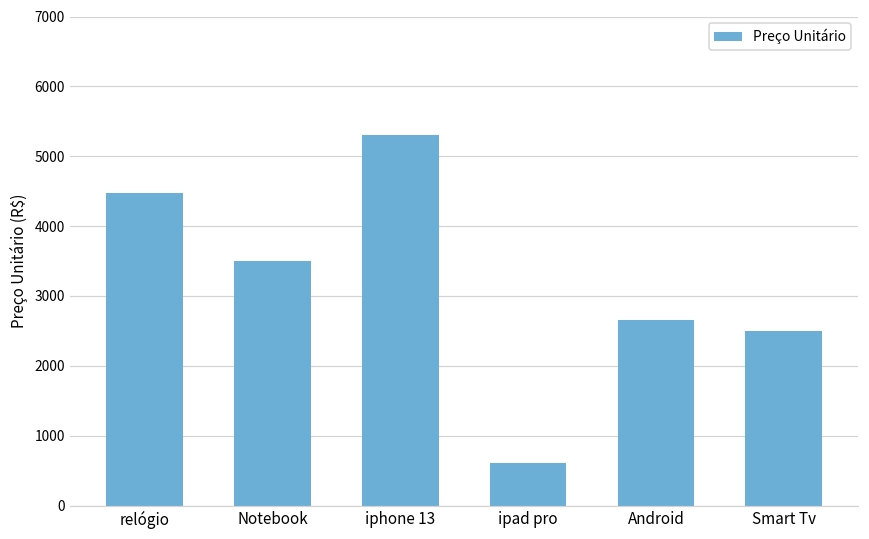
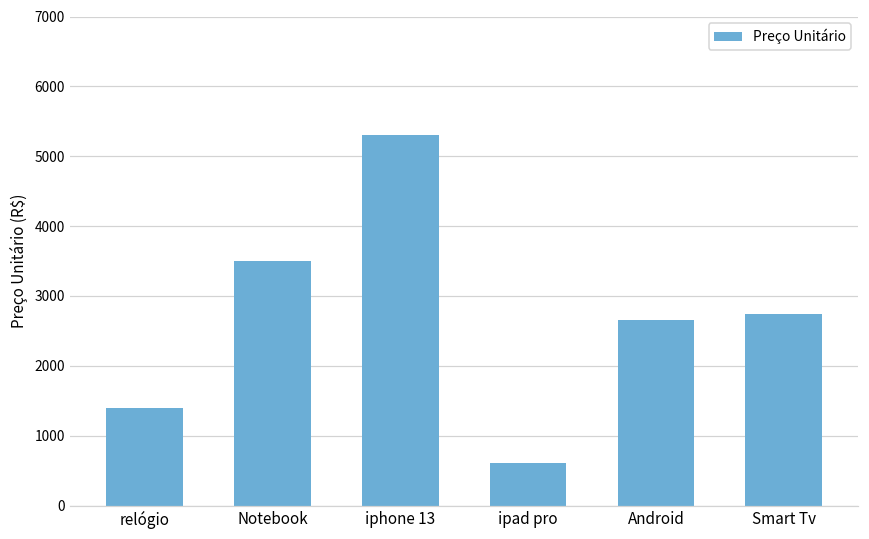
  {
-   "relógio": 4500,
+   "relógio": 1400,
    "Notebook": 3500,
    "iphone 13": 5300,
    "ipad pro": 600,
    "Android": 2700,
-   "Smart Tv": 2500
+   "Smart Tv": 2700
  }
